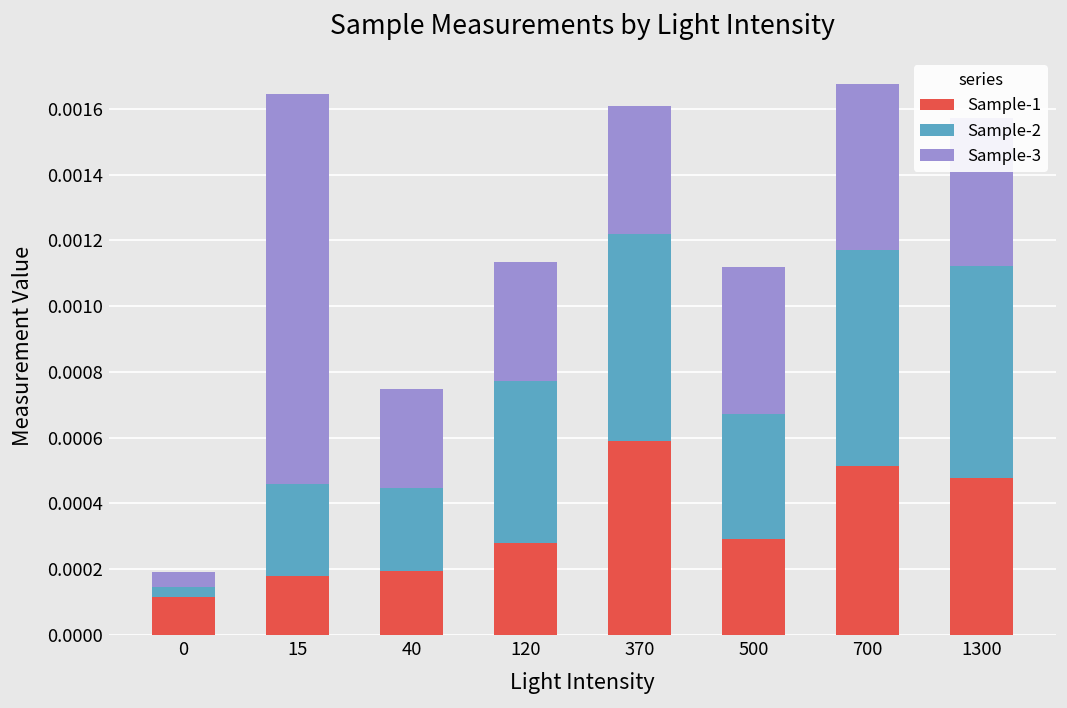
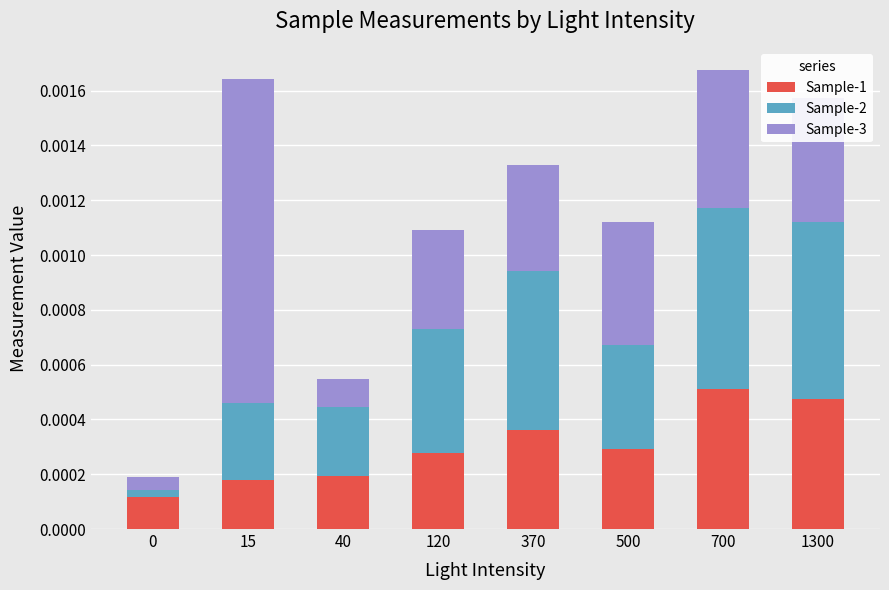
  {
    "Sample-1": {
      "0": 0.00012,
      "15": 0.00018,
      "40": 0.00019,
      "120": 0.00028,
-     "370": 0.00059,
+     "370": 0.00036,
      "500": 0.00029,
      "700": 0.00051,
      "1300": 0.00048
    },
    "Sample-2": {
      "0": 0.00003,
      "15": 0.00028,
      "40": 0.00025,
-     "120": 0.00049,
-     "370": 0.00063,
+     "120": 0.00045,
+     "370": 0.00058,
      "500": 0.00038,
      "700": 0.00066,
      "1300": 0.00065
    },
    "Sample-3": {
      "0": 0.00005,
      "15": 0.00119,
-     "40": 0.0003,
+     "40": 0.0001,
      "120": 0.00036,
      "370": 0.00039,
      "500": 0.00045,
      "700": 0.0005
    }
  }
